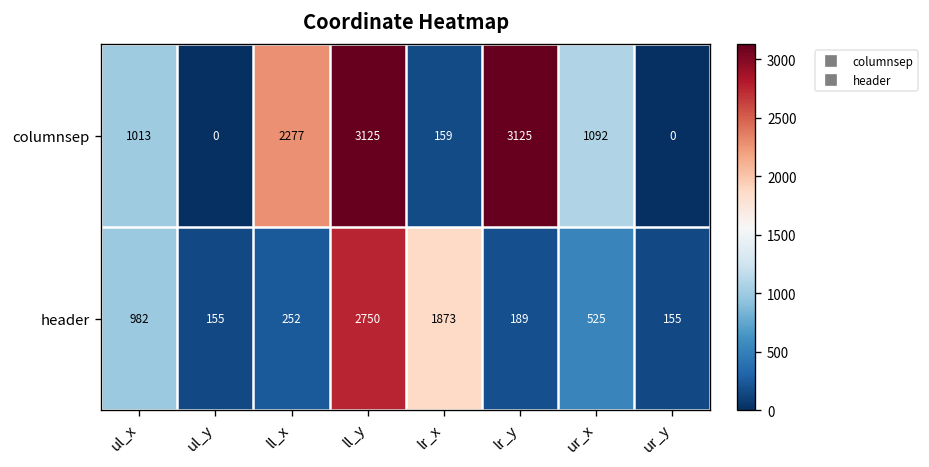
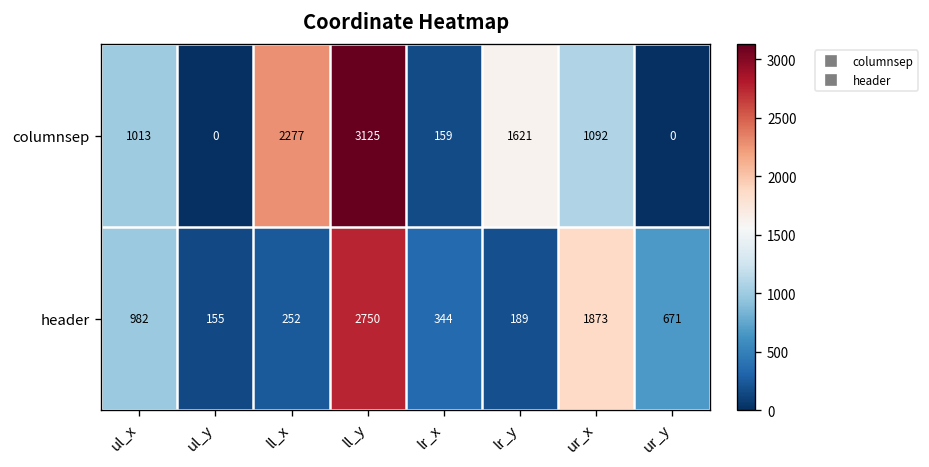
  {
    "columnsep": {
      "ul_x": 1013,
      "ul_y": 0,
      "ll_x": 2277,
      "ll_y": 3125,
      "lr_x": 159,
-     "lr_y": 3125,
+     "lr_y": 1621,
      "ur_x": 1092,
      "ur_y": 0
    },
    "header": {
      "ul_x": 982,
      "ul_y": 155,
      "ll_x": 252,
      "ll_y": 2750,
-     "lr_x": 1873,
+     "lr_x": 344,
      "lr_y": 189,
-     "ur_x": 525,
-     "ur_y": 155
+     "ur_x": 1873,
+     "ur_y": 671
    }
  }
